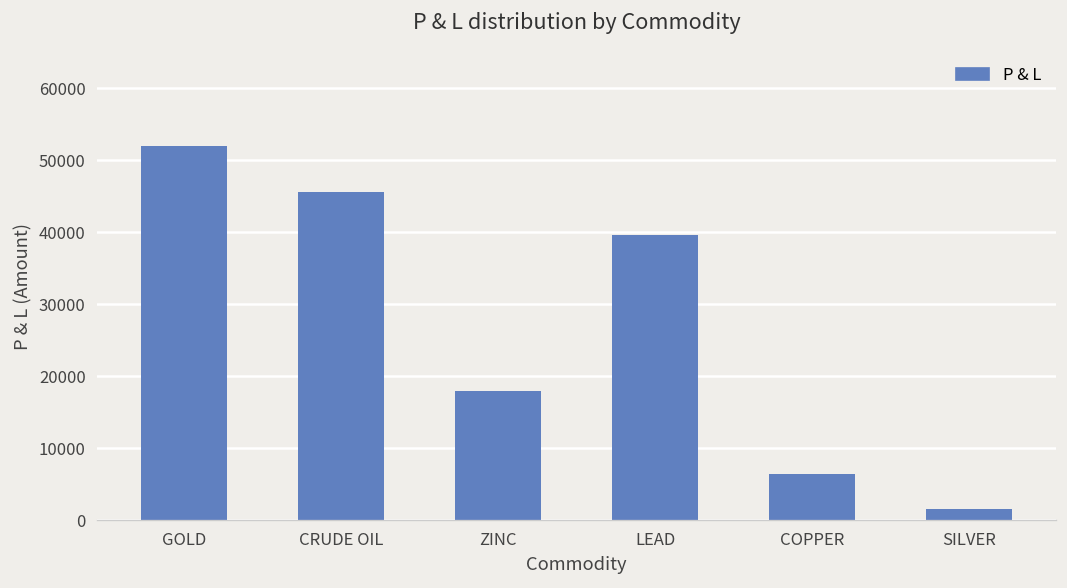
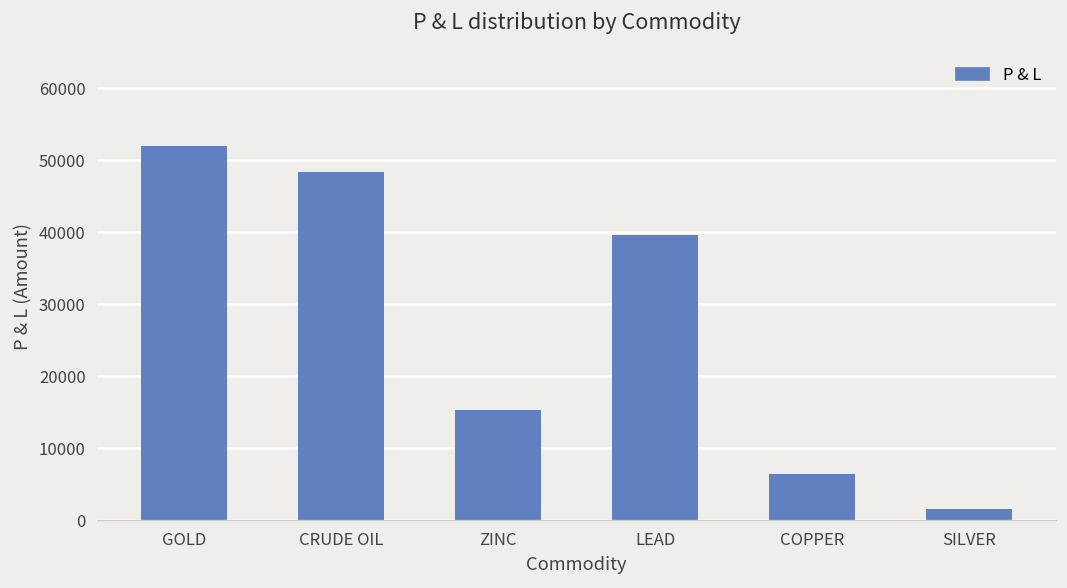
  {
    "GOLD": 52000,
-   "CRUDE OIL": 46000,
-   "ZINC": 18000,
+   "CRUDE OIL": 48000,
+   "ZINC": 15000,
    "LEAD": 40000,
    "COPPER": 7000,
    "SILVER": 2000
  }
